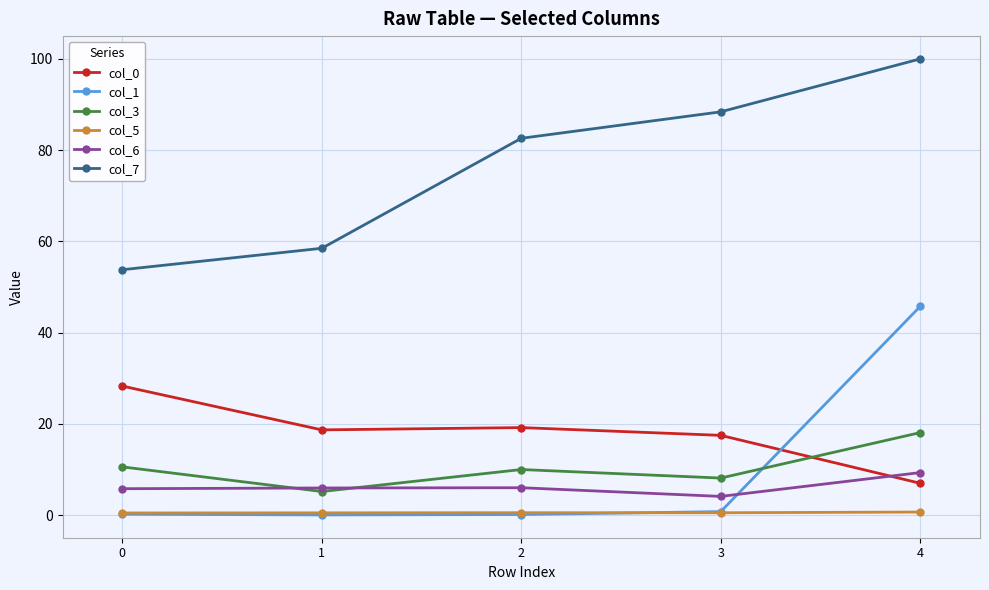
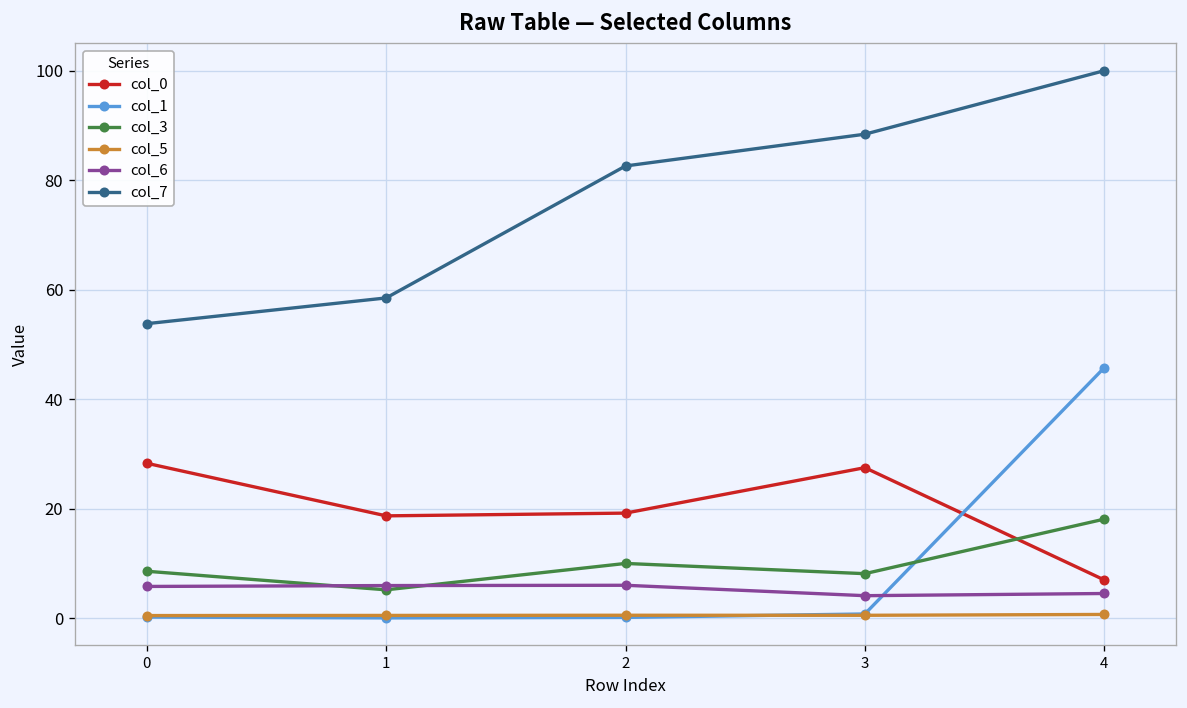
  {
    "col_0": {
      "0": 28,
      "1": 19,
      "2": 19,
-     "3": 18,
+     "3": 28,
      "4": 7
    },
    "col_1": {
      "4": 46
    },
    "col_3": {
-     "0": 11,
+     "0": 9,
      "1": 5,
      "2": 10,
      "3": 8,
      "4": 18
    },
    "col_5": {
      "4": 1
    },
    "col_6": {
      "0": 6,
      "1": 6,
      "2": 6,
      "3": 4,
-     "4": 9
+     "4": 5
    },
    "col_7": {
      "0": 54,
      "1": 59,
      "2": 83,
      "3": 88,
      "4": 100
    }
  }
